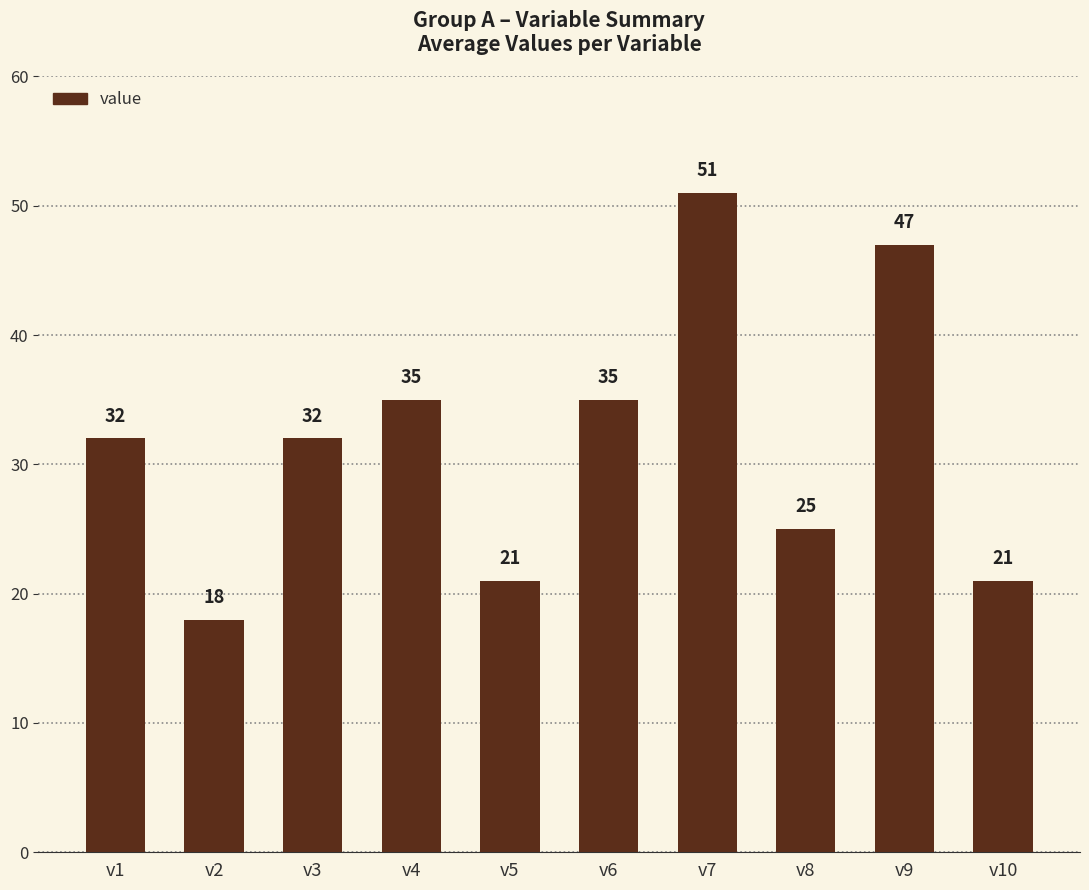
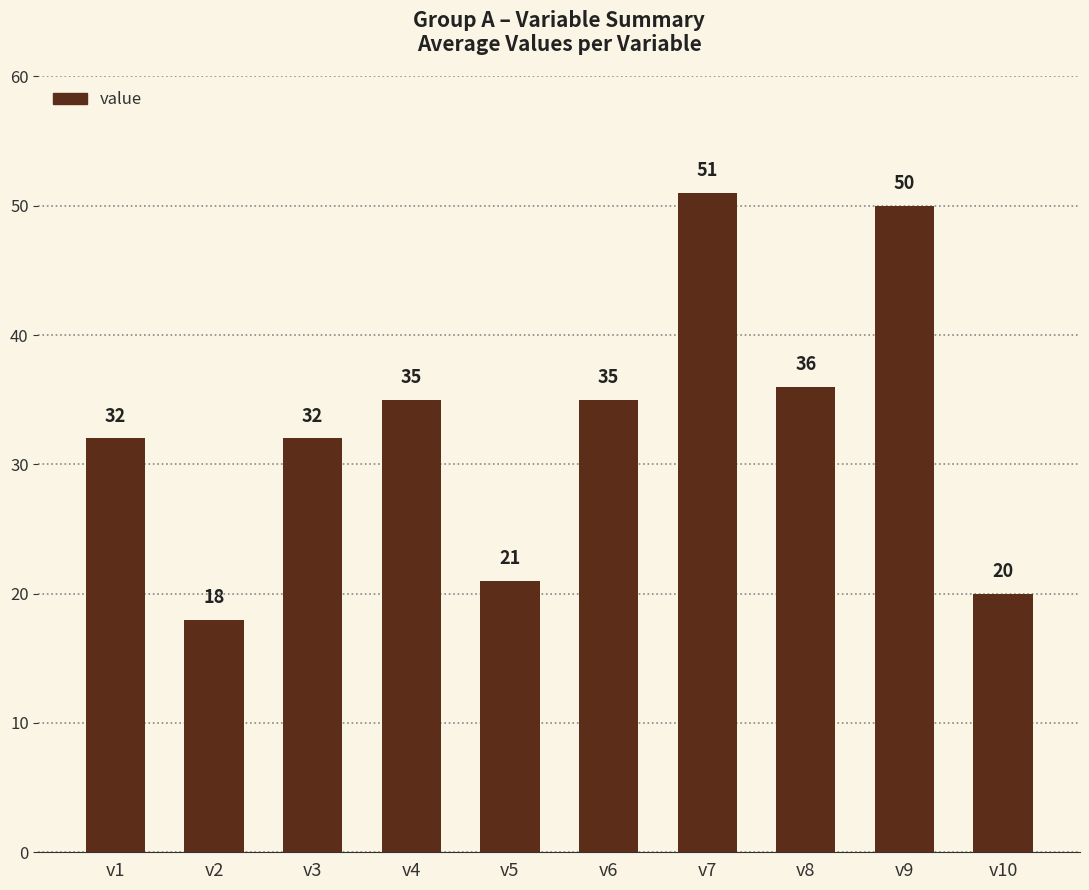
  {
    "v1": 32,
    "v2": 18,
    "v3": 32,
    "v4": 35,
    "v5": 21,
    "v6": 35,
    "v7": 51,
-   "v8": 25,
-   "v9": 47,
-   "v10": 21
+   "v8": 36,
+   "v9": 50,
+   "v10": 20
  }
